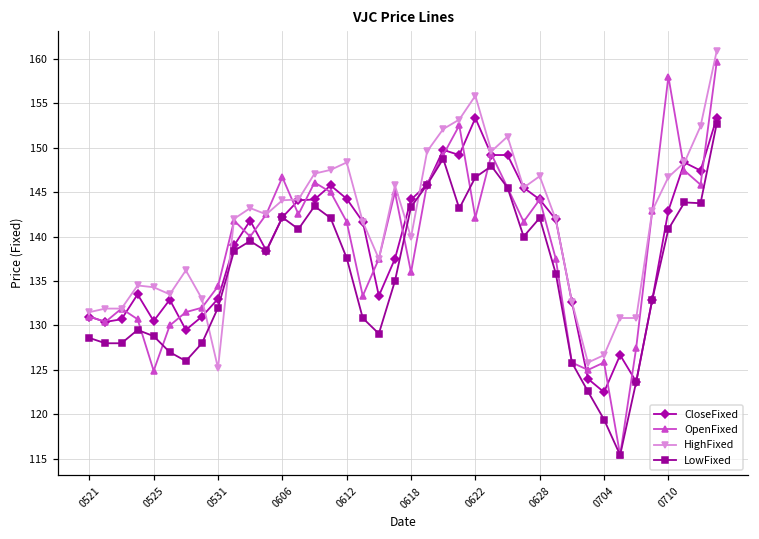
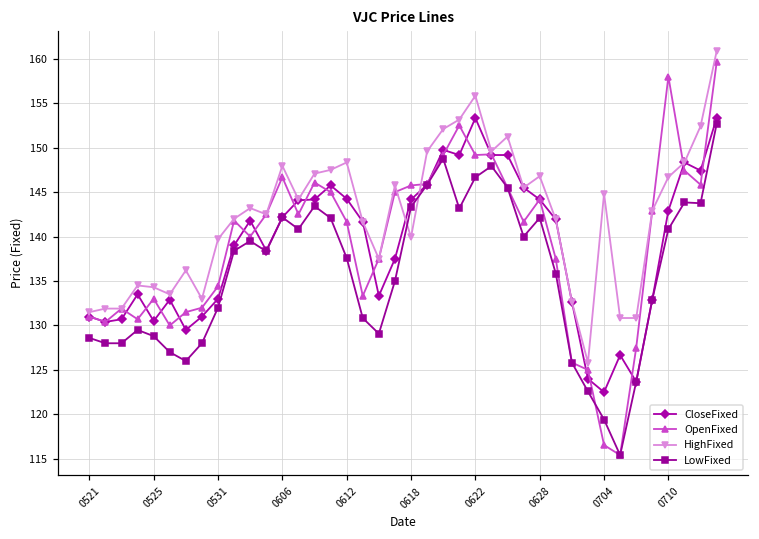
  {
    "OpenFixed": {
-     "0525": 125,
+     "0525": 133,
      "0531": 134,
      "0606": 147,
      "0612": 142,
-     "0618": 136,
-     "0622": 142,
-     "0704": 126,
+     "0618": 146,
+     "0622": 149,
+     "0704": 117,
      "0710": 158
    },
    "HighFixed": {
      "0521": 132,
      "0525": 134,
-     "0531": 125,
-     "0606": 144,
+     "0531": 140,
+     "0606": 148,
      "0612": 148,
      "0618": 140,
      "0622": 156,
      "0628": 147,
-     "0704": 127,
+     "0704": 145,
      "0710": 147
    }
  }
